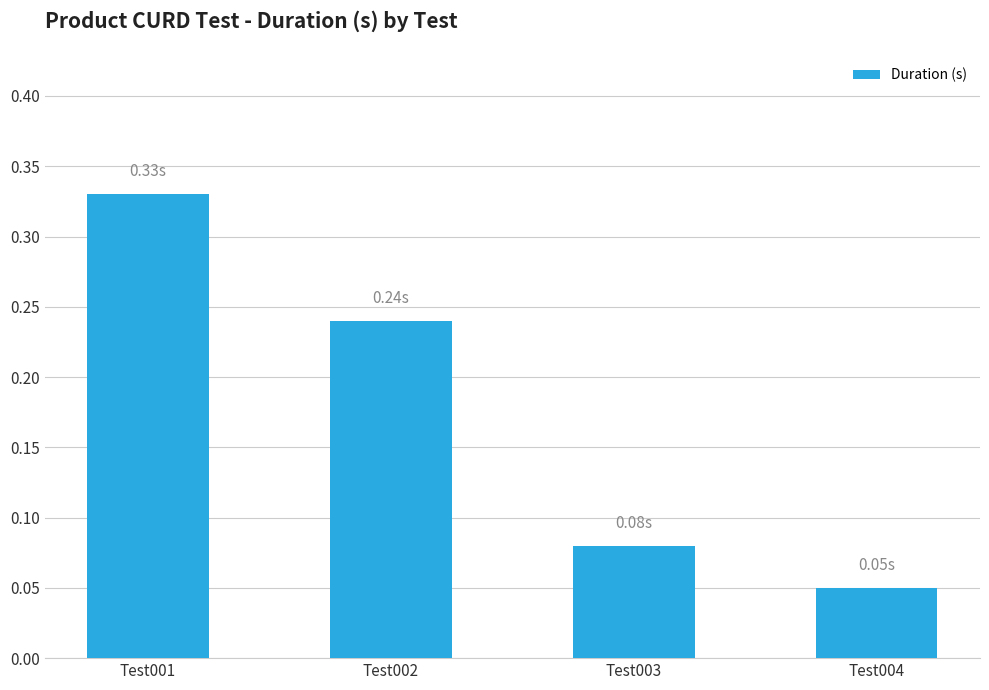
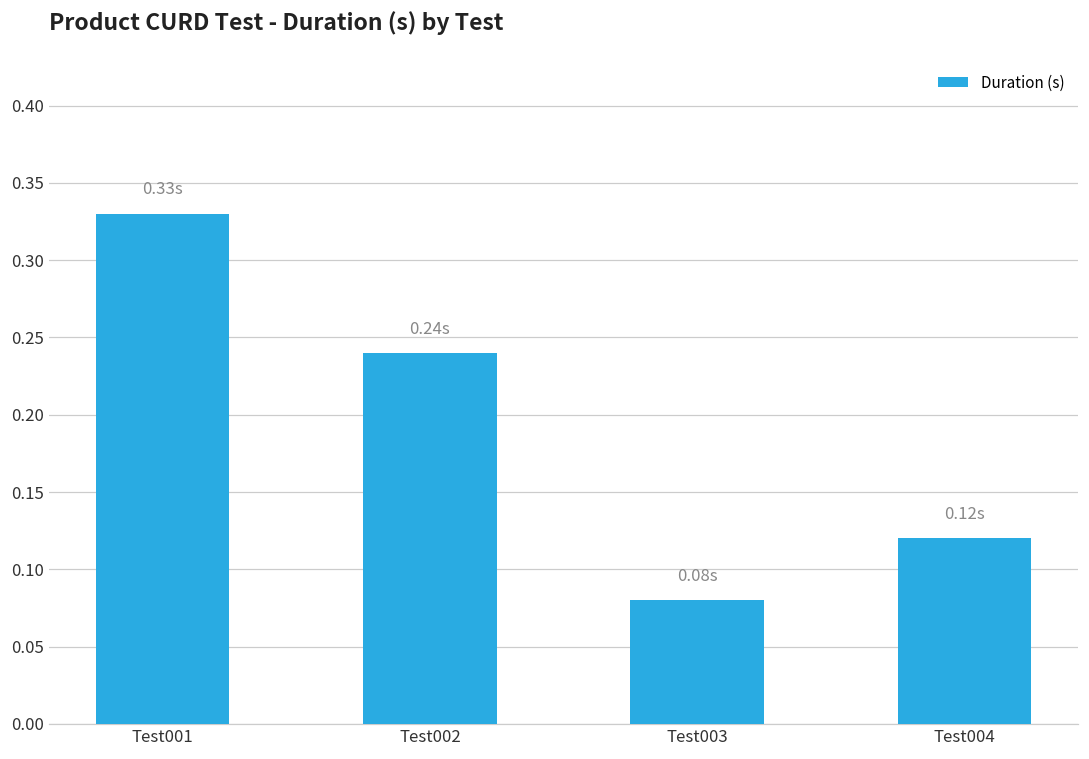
  {
    "Test001": "0.33s",
    "Test002": "0.24s",
    "Test003": "0.08s",
-   "Test004": "0.05s"
+   "Test004": "0.12s"
  }
